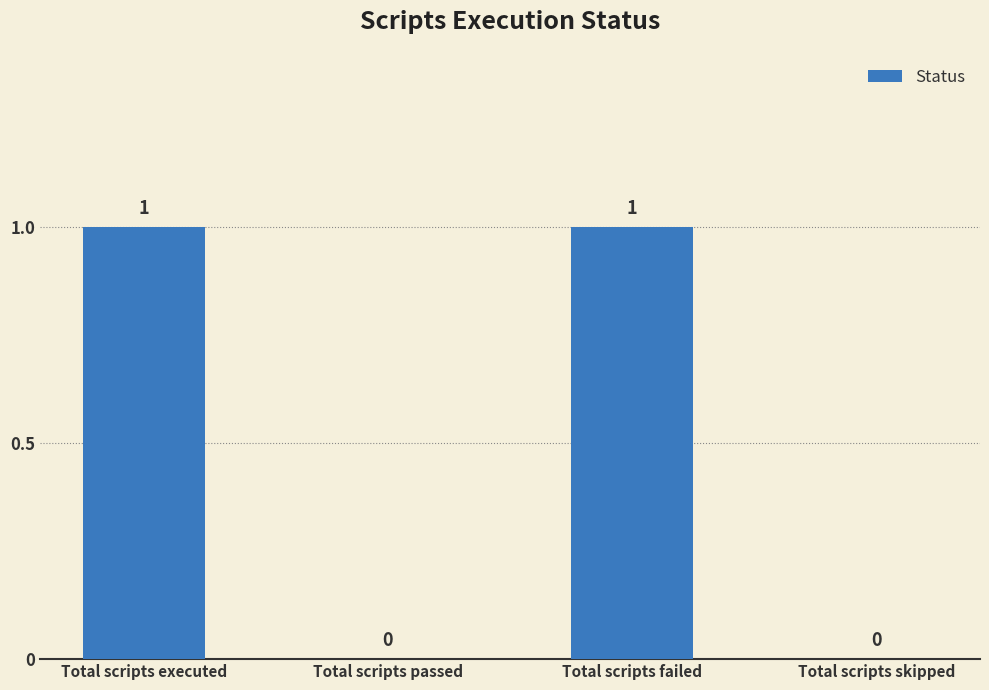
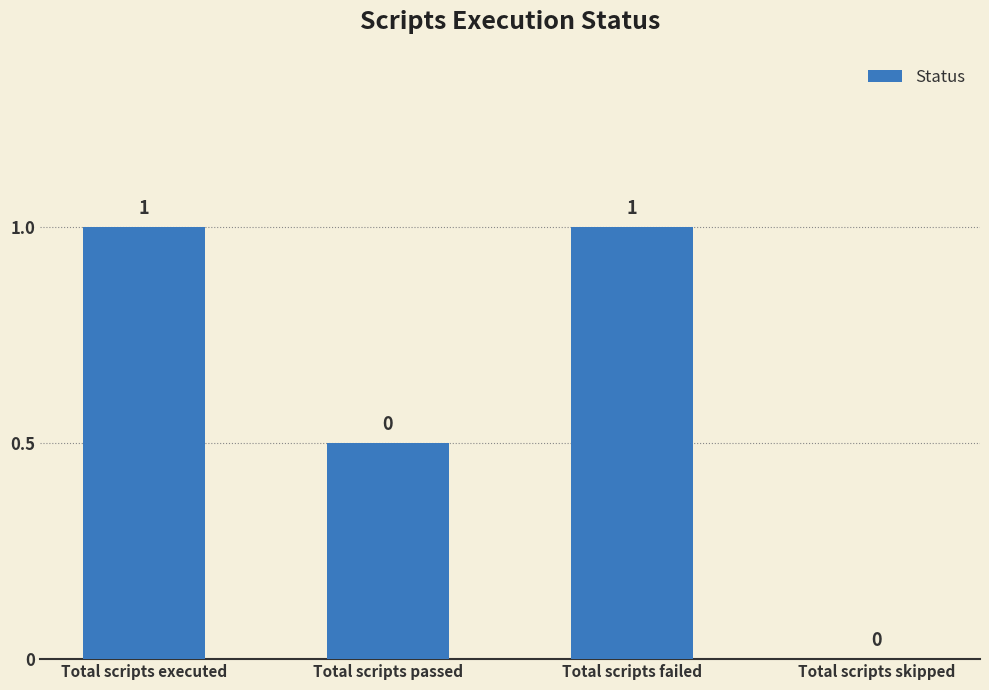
  {
-   "Total scripts passed": 0.0
+   "Total scripts passed": 0.5
  }
